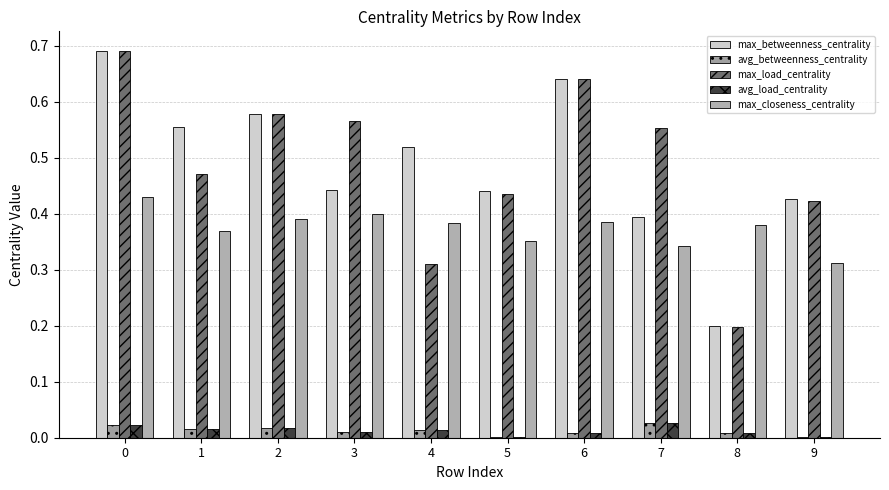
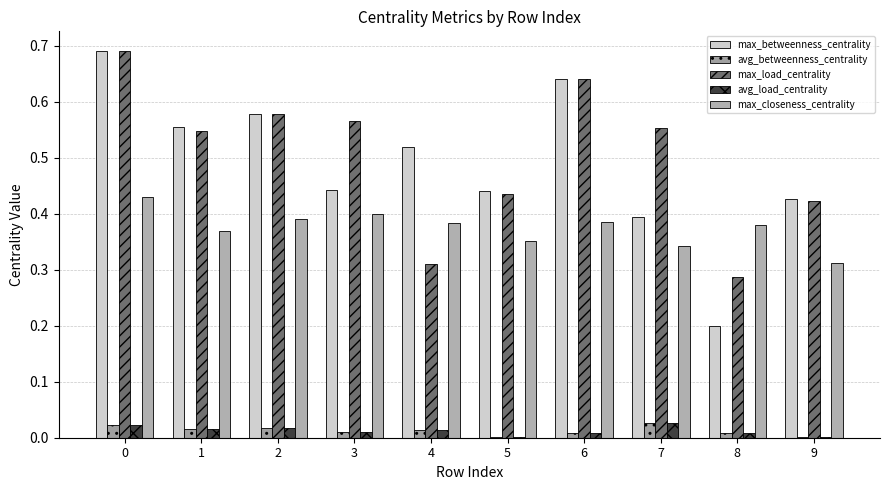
  {
    "max_load_centrality": {
      "0": 0.69,
-     "1": 0.47,
+     "1": 0.55,
      "2": 0.58,
      "3": 0.57,
      "4": 0.31,
      "5": 0.43,
      "6": 0.64,
      "7": 0.55,
-     "8": 0.20,
+     "8": 0.29,
      "9": 0.42
    },
    "avg_load_centrality": {
      "0": 0.02,
      "1": 0.02,
      "2": 0.02,
      "3": 0.01,
      "4": 0.01,
      "6": 0.01,
      "7": 0.03,
      "8": 0.01
    }
  }
